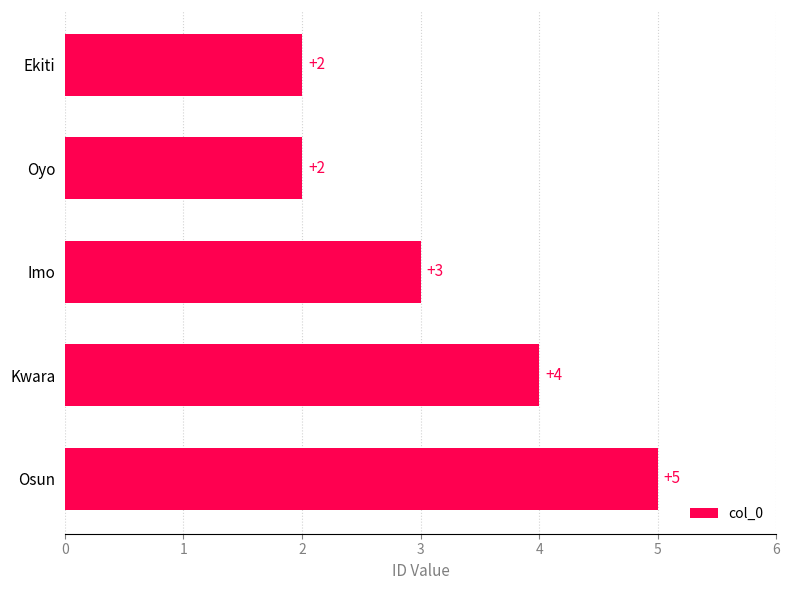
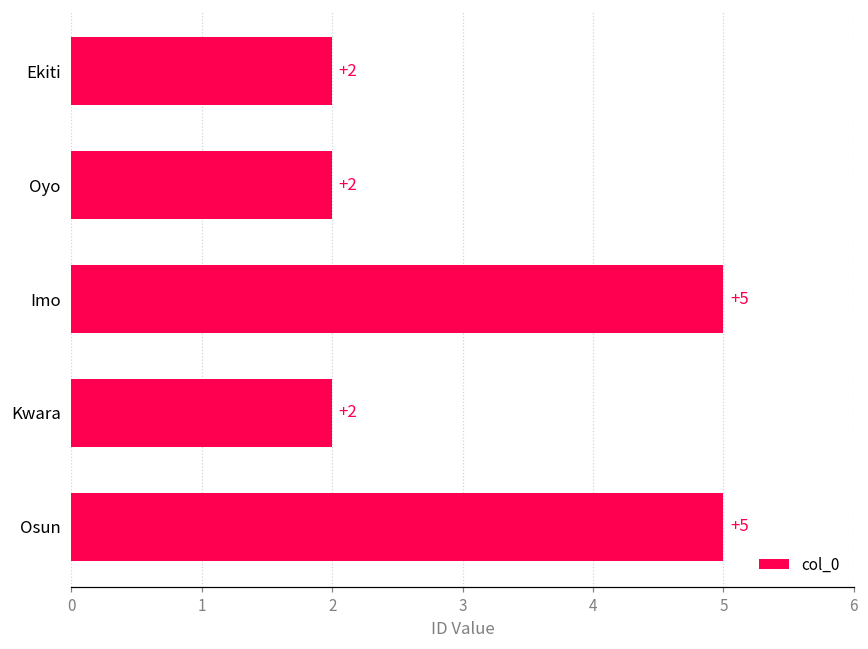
  {
    "Ekiti": "+2",
    "Oyo": "+2",
-   "Imo": "+3",
-   "Kwara": "+4",
+   "Imo": "+5",
+   "Kwara": "+2",
    "Osun": "+5"
  }
